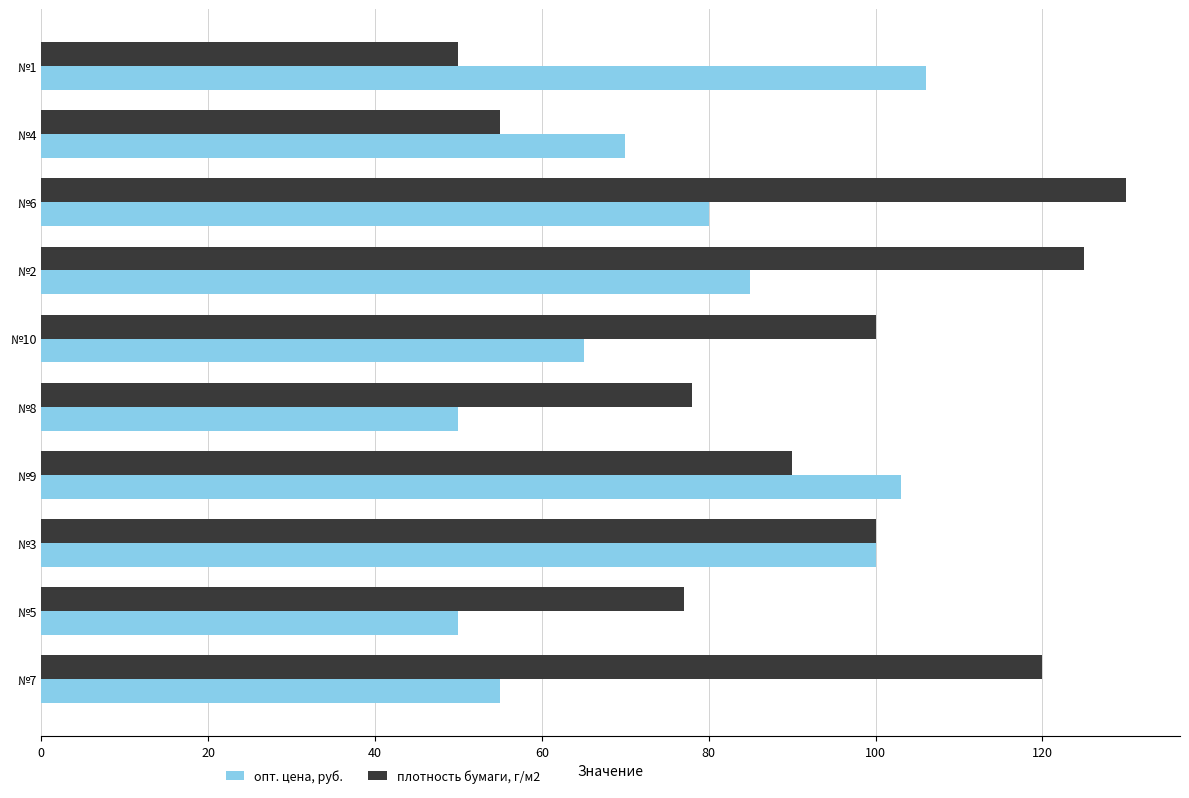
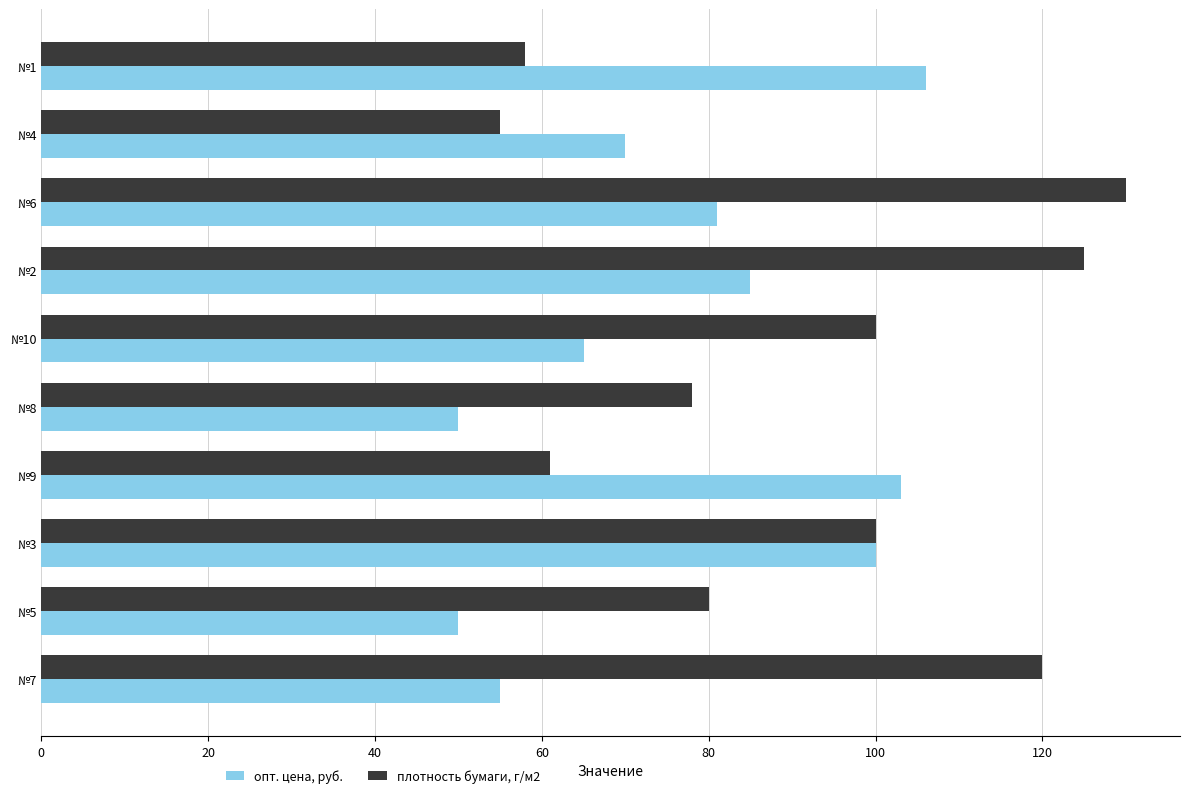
  {
    "опт. цена, руб.": {
      "№1": 106,
      "№4": 70,
-     "№6": 80,
+     "№6": 81,
      "№2": 85,
      "№10": 65,
      "№8": 50,
      "№9": 103,
      "№3": 100,
      "№5": 50,
      "№7": 55
    },
    "плотность бумаги, г/м2": {
-     "№1": 50,
+     "№1": 58,
      "№4": 55,
      "№6": 130,
      "№2": 125,
      "№10": 100,
      "№8": 78,
-     "№9": 90,
+     "№9": 61,
      "№3": 100,
-     "№5": 77,
+     "№5": 80,
      "№7": 120
    }
  }
